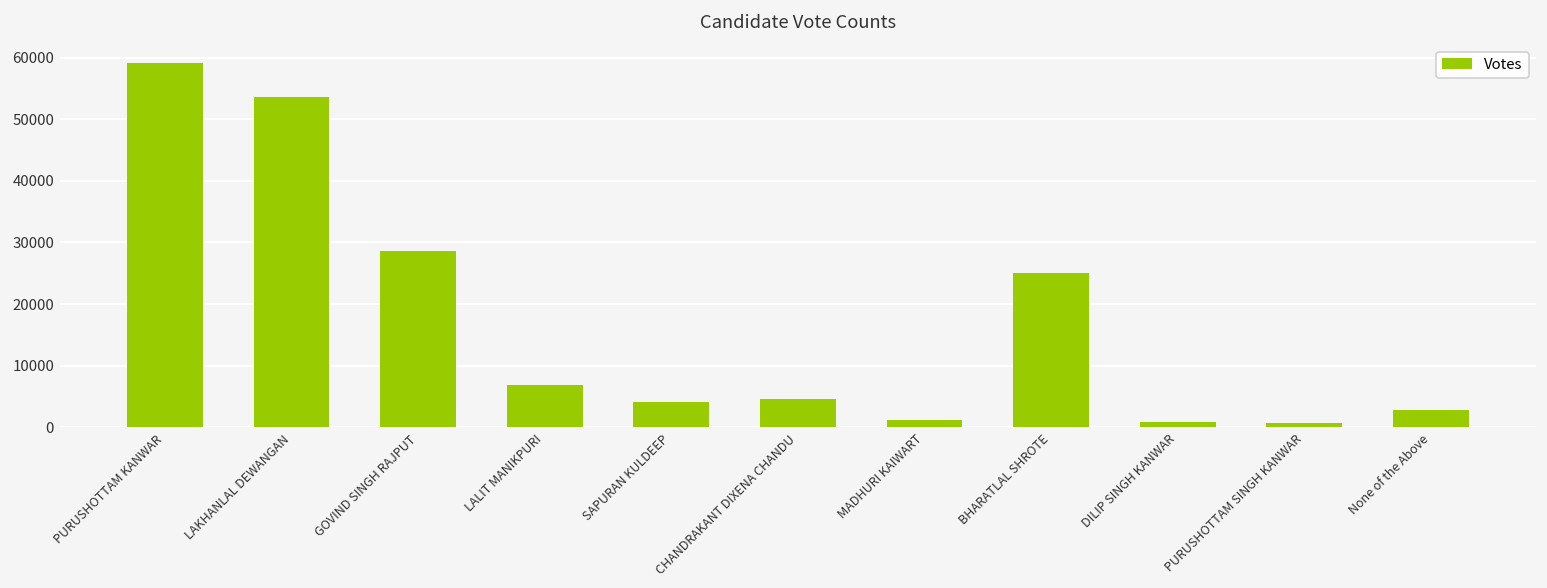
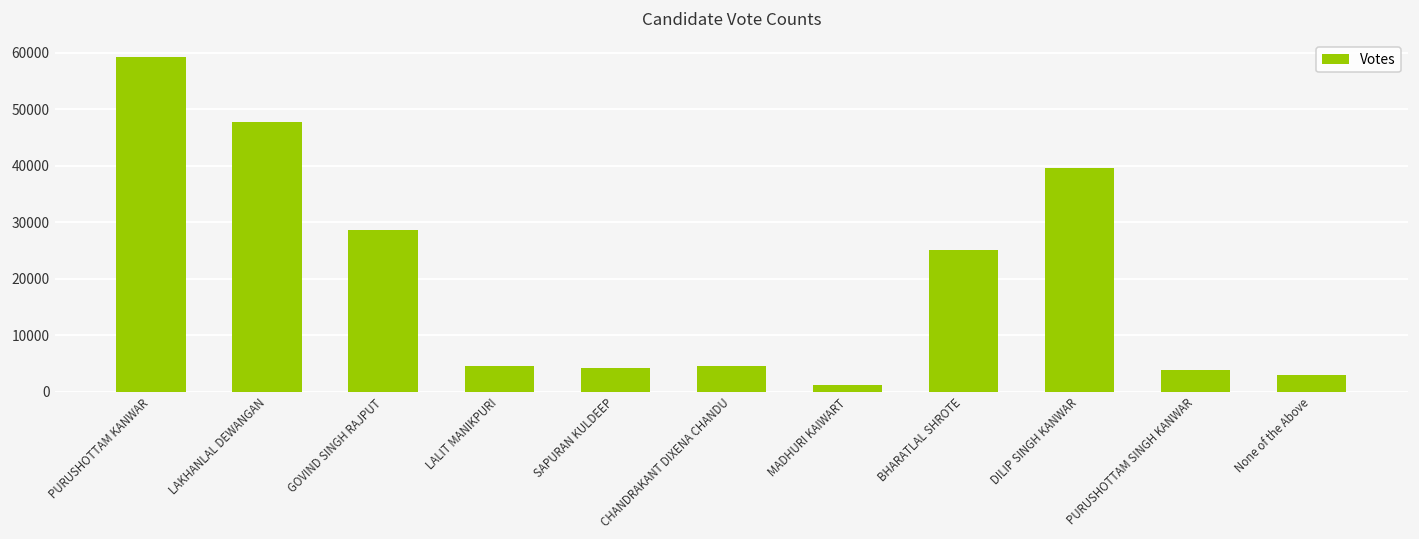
  {
    "PURUSHOTTAM KANWAR": 59000,
-   "LAKHANLAL DEWANGAN": 54000,
+   "LAKHANLAL DEWANGAN": 48000,
    "GOVIND SINGH RAJPUT": 29000,
-   "LALIT MANIKPURI": 7000,
+   "LALIT MANIKPURI": 5000,
    "SAPURAN KULDEEP": 4000,
    "CHANDRAKANT DIXENA CHANDU": 5000,
    "MADHURI KAIWART": 1000,
    "BHARATLAL SHROTE": 25000,
-   "DILIP SINGH KANWAR": 1000,
-   "PURUSHOTTAM SINGH KANWAR": 1000,
+   "DILIP SINGH KANWAR": 40000,
+   "PURUSHOTTAM SINGH KANWAR": 4000,
    "None of the Above": 3000
  }
